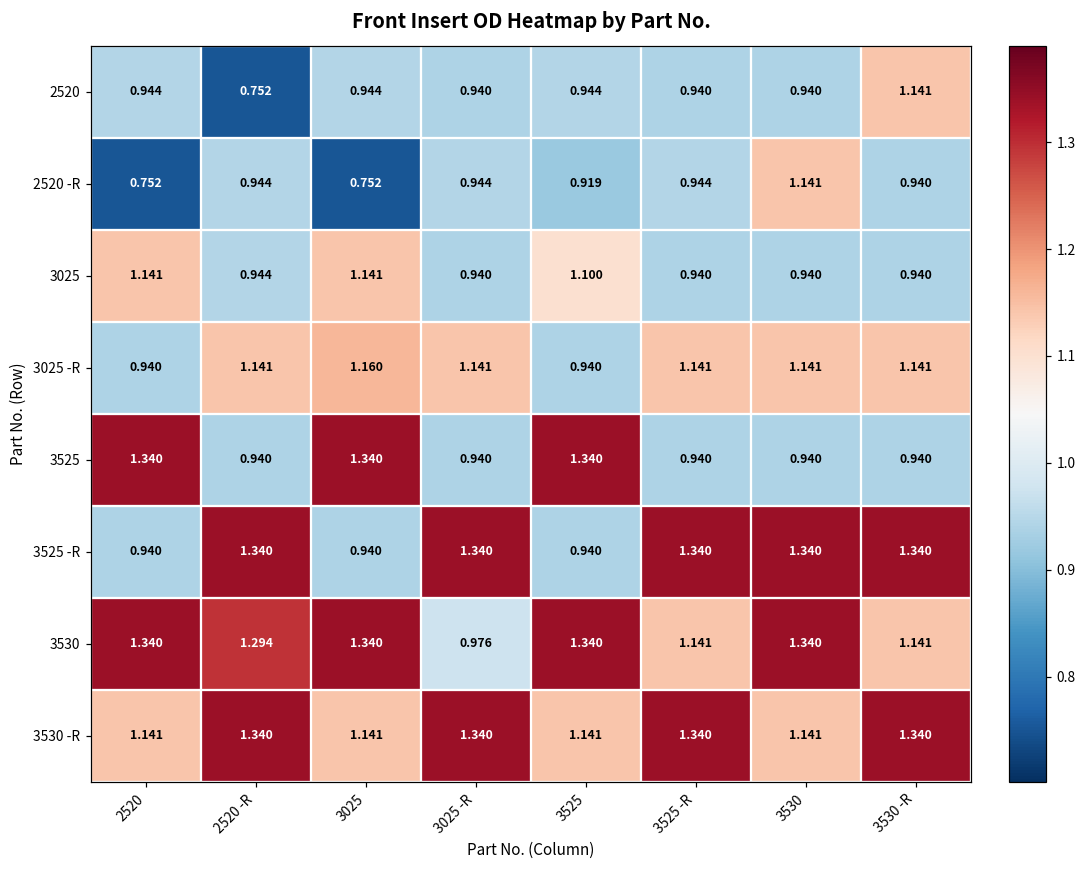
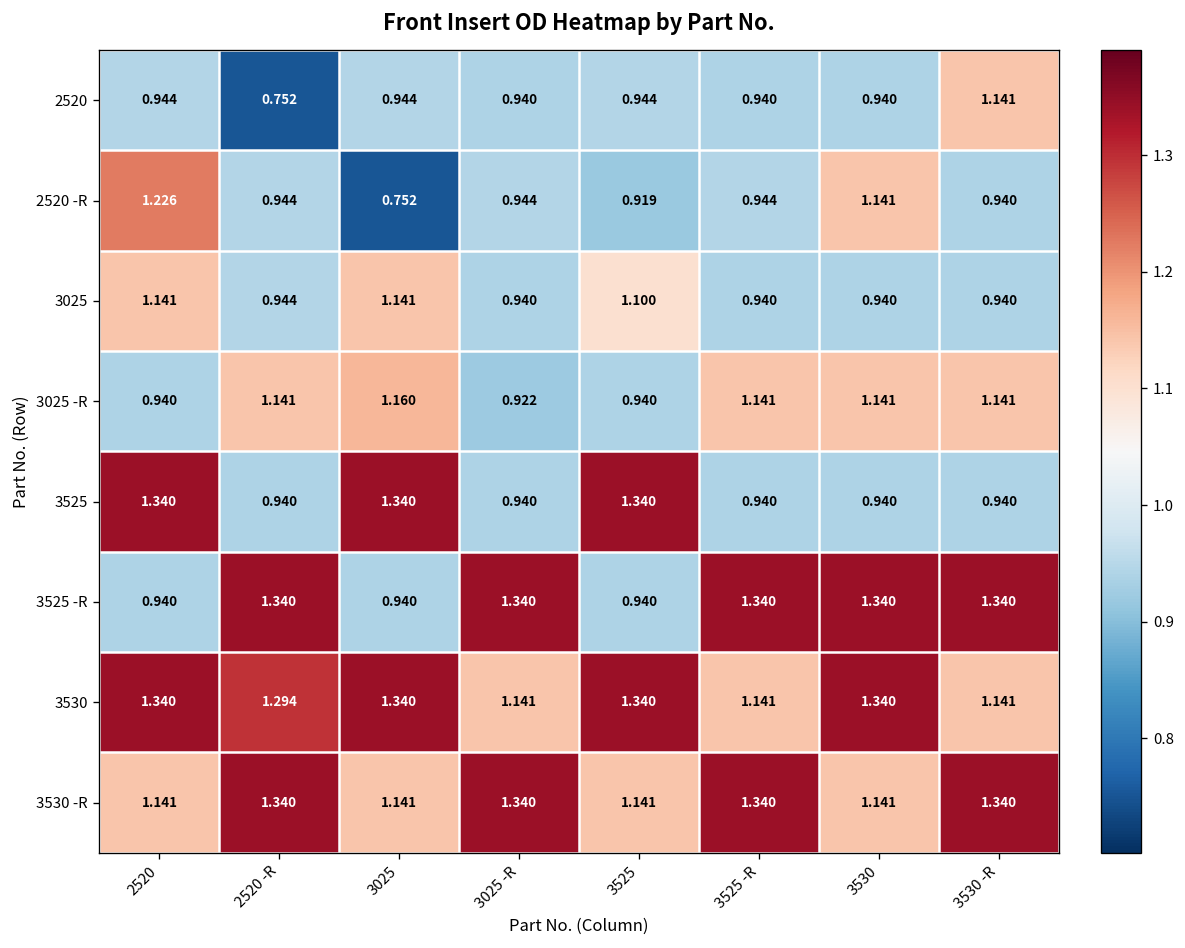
  {
    "2520": {
      "2520": 0.944,
      "2520 -R": 0.752,
      "3025": 0.944,
      "3025 -R": 0.940,
      "3525": 0.944,
      "3525 -R": 0.940,
      "3530": 0.940,
      "3530 -R": 1.141
    },
    "2520 -R": {
-     "2520": 0.752,
+     "2520": 1.226,
      "2520 -R": 0.944,
      "3025": 0.752,
      "3025 -R": 0.944,
      "3525": 0.919,
      "3525 -R": 0.944,
      "3530": 1.141,
      "3530 -R": 0.940
    },
    "3025": {
      "2520": 1.141,
      "2520 -R": 0.944,
      "3025": 1.141,
      "3025 -R": 0.940,
      "3525": 1.100,
      "3525 -R": 0.940,
      "3530": 0.940,
      "3530 -R": 0.940
    },
    "3025 -R": {
      "2520": 0.940,
      "2520 -R": 1.141,
      "3025": 1.160,
-     "3025 -R": 1.141,
+     "3025 -R": 0.922,
      "3525": 0.940,
      "3525 -R": 1.141,
      "3530": 1.141,
      "3530 -R": 1.141
    },
    "3525": {
      "2520": 1.340,
      "2520 -R": 0.940,
      "3025": 1.340,
      "3025 -R": 0.940,
      "3525": 1.340,
      "3525 -R": 0.940,
      "3530": 0.940,
      "3530 -R": 0.940
    },
    "3525 -R": {
      "2520": 0.940,
      "2520 -R": 1.340,
      "3025": 0.940,
      "3025 -R": 1.340,
      "3525": 0.940,
      "3525 -R": 1.340,
      "3530": 1.340,
      "3530 -R": 1.340
    },
    "3530": {
      "2520": 1.340,
      "2520 -R": 1.294,
      "3025": 1.340,
-     "3025 -R": 0.976,
+     "3025 -R": 1.141,
      "3525": 1.340,
      "3525 -R": 1.141,
      "3530": 1.340,
      "3530 -R": 1.141
    },
    "3530 -R": {
      "2520": 1.141,
      "2520 -R": 1.340,
      "3025": 1.141,
      "3025 -R": 1.340,
      "3525": 1.141,
      "3525 -R": 1.340,
      "3530": 1.141,
      "3530 -R": 1.340
    }
  }
